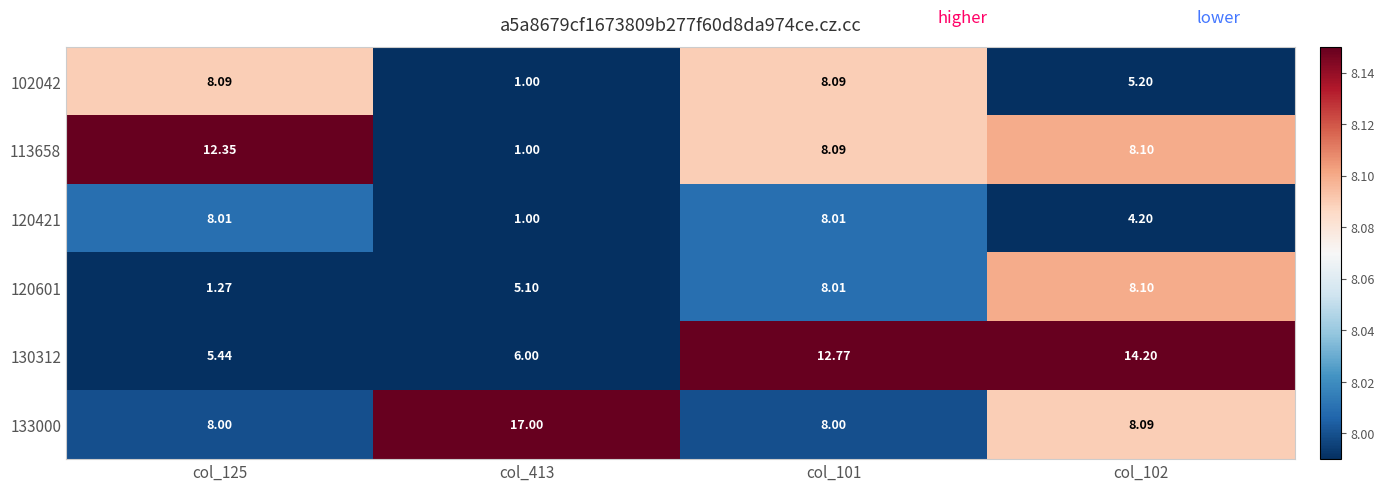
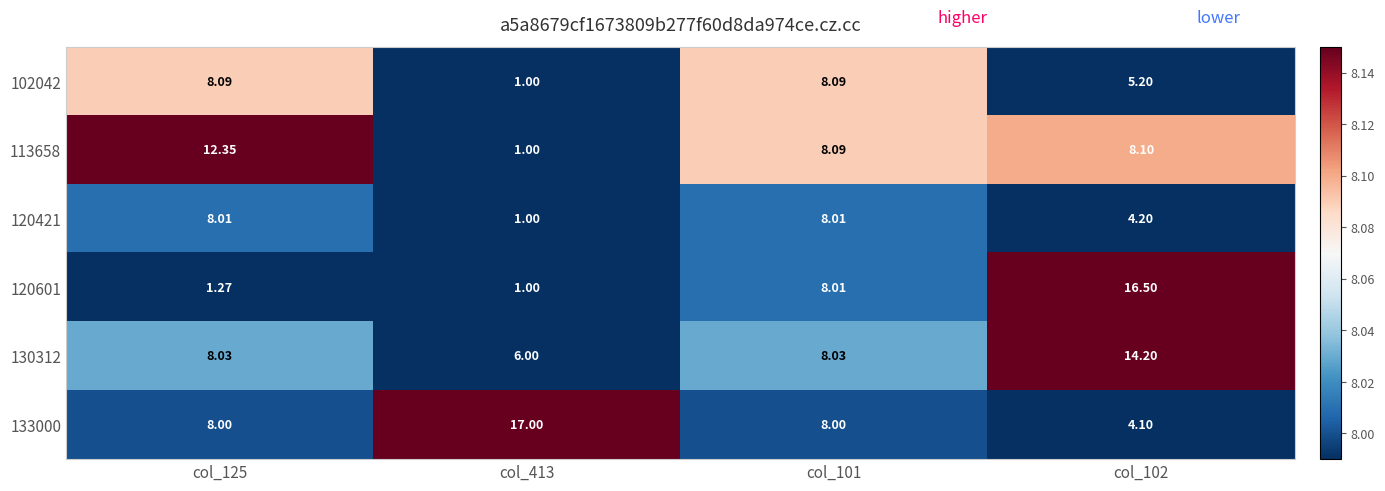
  {
    "102042": {
      "col_125": 8.09,
      "col_413": 1.00,
      "col_101": 8.09,
      "col_102": 5.20
    },
    "113658": {
      "col_125": 12.35,
      "col_413": 1.00,
      "col_101": 8.09,
      "col_102": 8.10
    },
    "120421": {
      "col_125": 8.01,
      "col_413": 1.00,
      "col_101": 8.01,
      "col_102": 4.20
    },
    "120601": {
      "col_125": 1.27,
-     "col_413": 5.10,
+     "col_413": 1.00,
      "col_101": 8.01,
-     "col_102": 8.10
+     "col_102": 16.50
    },
    "130312": {
-     "col_125": 5.44,
+     "col_125": 8.03,
      "col_413": 6.00,
-     "col_101": 12.77,
+     "col_101": 8.03,
      "col_102": 14.20
    },
    "133000": {
      "col_125": 8.00,
      "col_413": 17.00,
      "col_101": 8.00,
-     "col_102": 8.09
+     "col_102": 4.10
    }
  }
